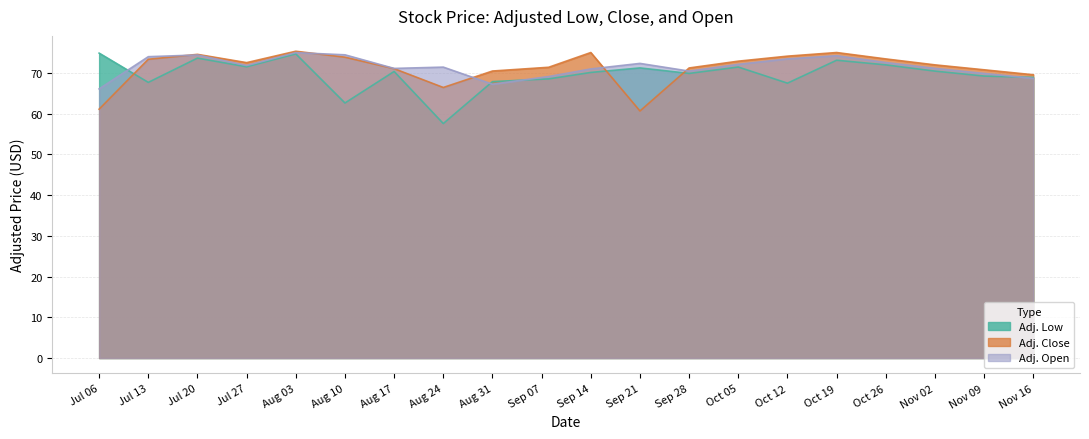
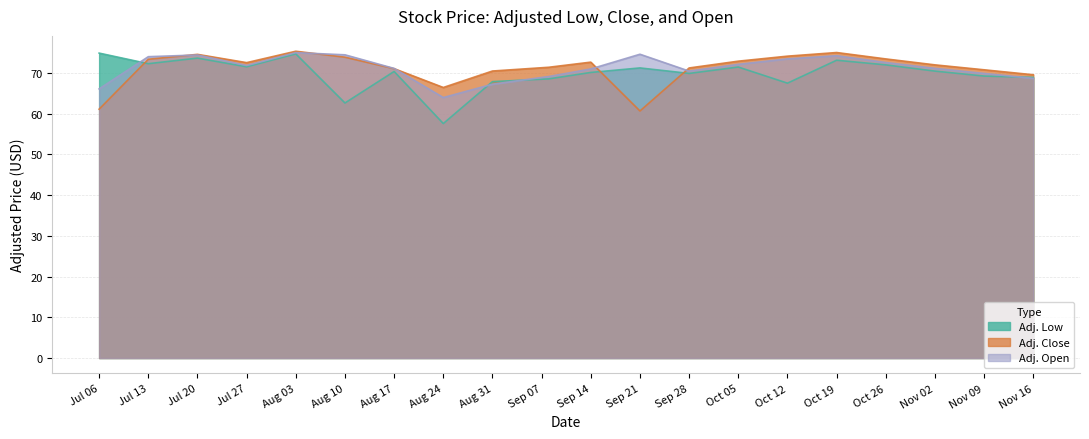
  {
    "Adj. Low": {
      "Jul 06": 75,
-     "Jul 13": 68,
+     "Jul 13": 72,
      "Jul 20": 74,
      "Aug 10": 63,
      "Aug 17": 70,
      "Aug 24": 58,
      "Aug 31": 68,
      "Sep 14": 70,
      "Sep 21": 71,
      "Oct 05": 71,
      "Oct 12": 67,
      "Oct 19": 73,
      "Nov 02": 70,
      "Nov 09": 69
    },
    "Adj. Close": {
      "Jul 06": 61,
      "Jul 13": 73,
      "Jul 27": 73,
      "Aug 24": 66,
      "Aug 31": 70,
-     "Sep 14": 75,
+     "Sep 14": 73,
      "Sep 21": 61,
      "Sep 28": 71,
      "Oct 05": 73,
      "Oct 12": 74,
      "Oct 19": 75,
      "Oct 26": 73,
      "Nov 02": 72,
      "Nov 09": 71,
      "Nov 16": 70
    },
    "Adj. Open": {
      "Jul 06": 66,
      "Jul 13": 74,
-     "Aug 24": 71,
+     "Aug 24": 64,
      "Aug 31": 67,
      "Sep 14": 71,
-     "Sep 21": 72,
+     "Sep 21": 75,
      "Oct 05": 72,
      "Oct 12": 73,
      "Oct 19": 74,
      "Nov 02": 71,
      "Nov 09": 70
    }
  }
